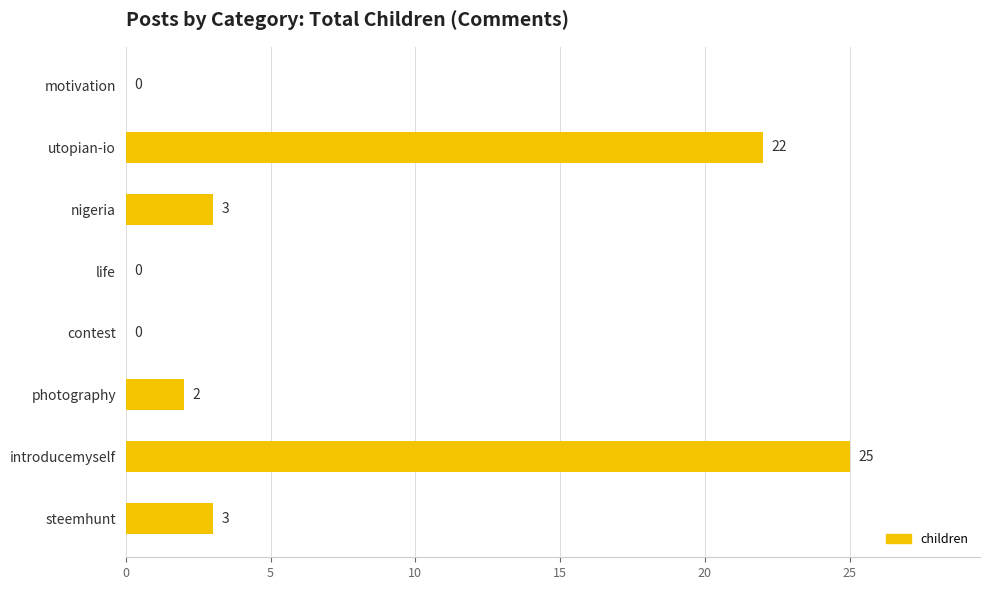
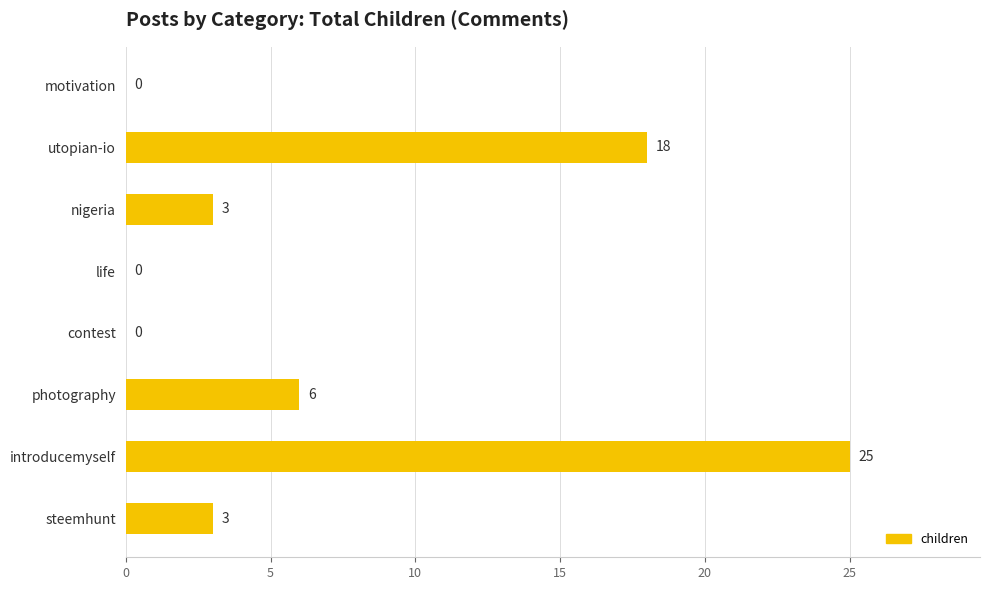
  {
    "motivation": 0,
-   "utopian-io": 22,
+   "utopian-io": 18,
    "nigeria": 3,
    "life": 0,
    "contest": 0,
-   "photography": 2,
+   "photography": 6,
    "introducemyself": 25,
    "steemhunt": 3
  }
